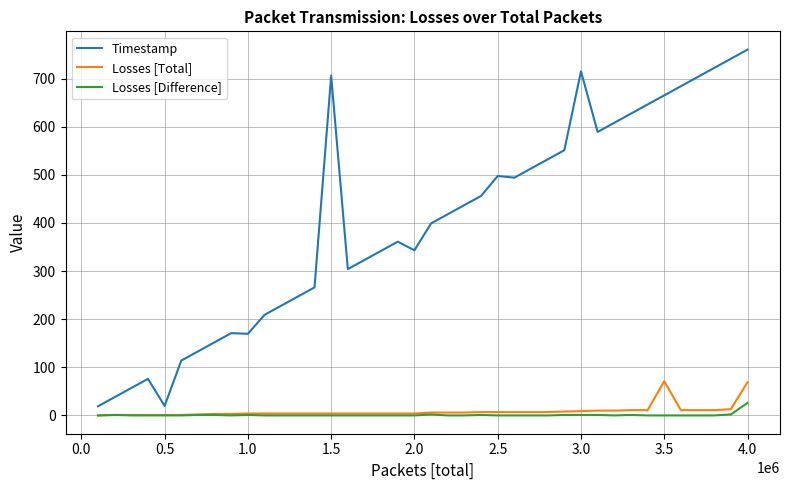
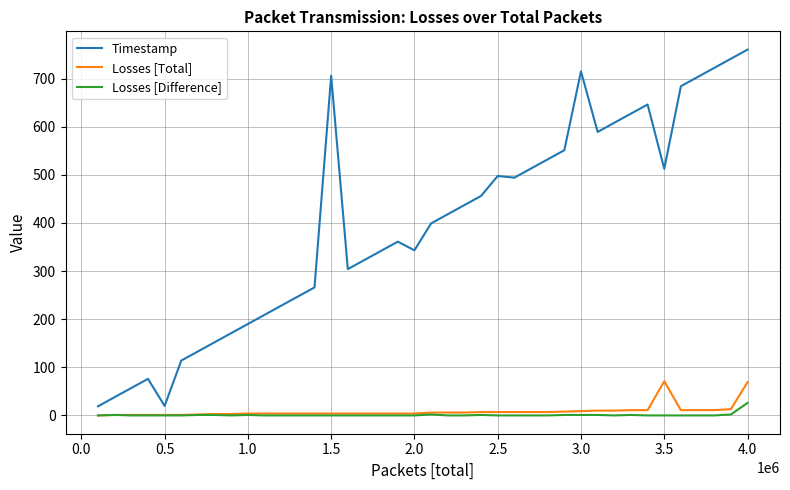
  {
    "Timestamp": {
      "0.5": 20,
-     "1.0": 170,
+     "1.0": 190,
      "1.5": 710,
      "2.0": 340,
      "2.5": 500,
      "3.0": 710,
-     "3.5": 660,
+     "3.5": 510,
      "4.0": 760
    },
    "Losses [Total]": {
      "2.5": 10,
      "3.0": 10,
      "3.5": 70,
      "4.0": 70
    },
    "Losses [Difference]": {
      "2.5": 0,
      "3.0": 0,
      "3.5": 0,
      "4.0": 30
    }
  }
